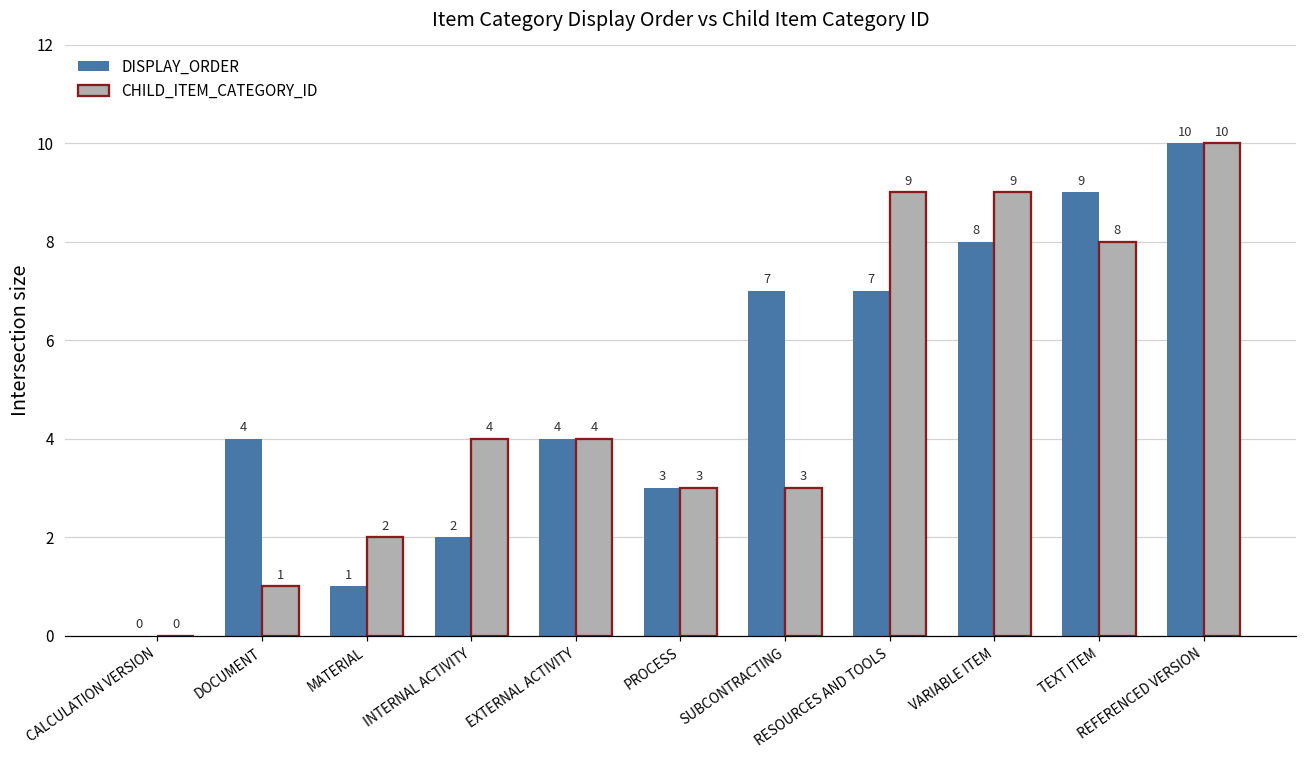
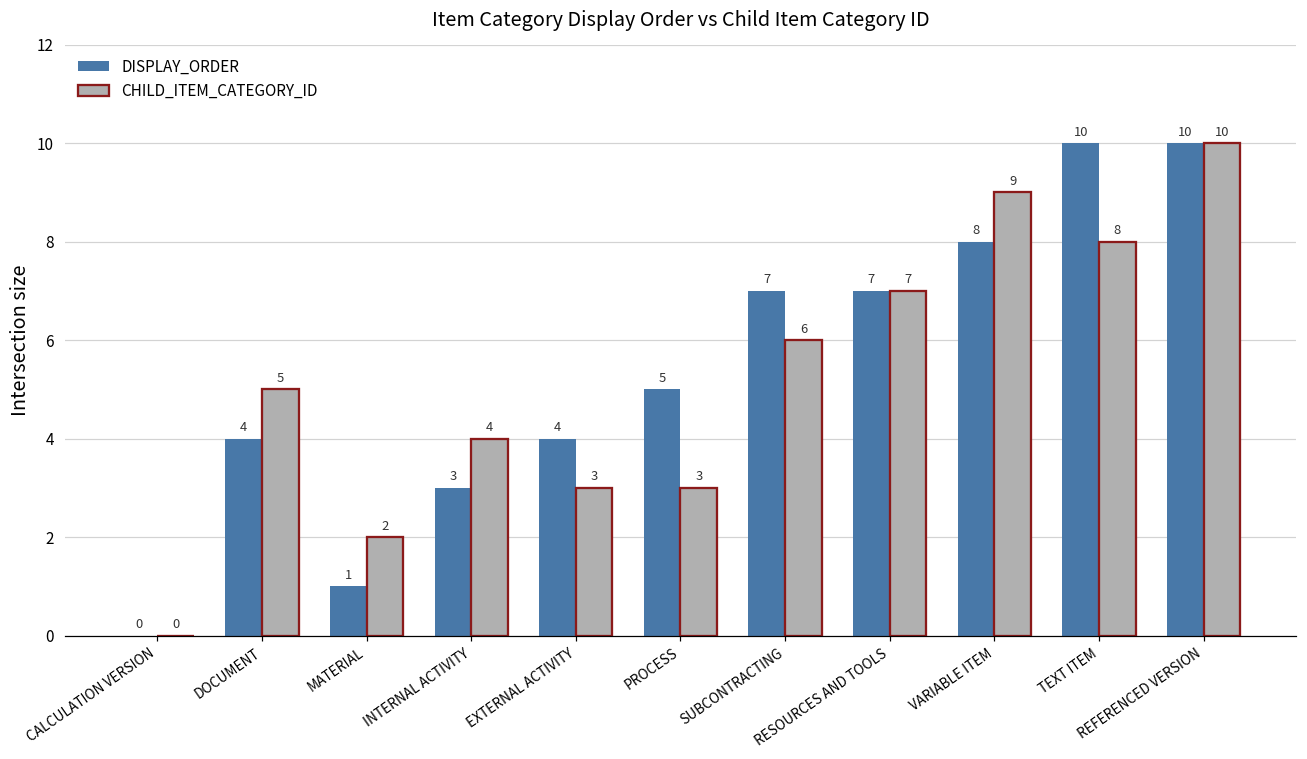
  {
    "DISPLAY_ORDER": {
      "CALCULATION VERSION": 0,
      "DOCUMENT": 4,
      "MATERIAL": 1,
-     "INTERNAL ACTIVITY": 2,
+     "INTERNAL ACTIVITY": 3,
      "EXTERNAL ACTIVITY": 4,
-     "PROCESS": 3,
+     "PROCESS": 5,
      "SUBCONTRACTING": 7,
      "RESOURCES AND TOOLS": 7,
      "VARIABLE ITEM": 8,
-     "TEXT ITEM": 9,
+     "TEXT ITEM": 10,
      "REFERENCED VERSION": 10
    },
    "CHILD_ITEM_CATEGORY_ID": {
      "CALCULATION VERSION": 0,
-     "DOCUMENT": 1,
+     "DOCUMENT": 5,
      "MATERIAL": 2,
      "INTERNAL ACTIVITY": 4,
-     "EXTERNAL ACTIVITY": 4,
+     "EXTERNAL ACTIVITY": 3,
      "PROCESS": 3,
-     "SUBCONTRACTING": 3,
-     "RESOURCES AND TOOLS": 9,
+     "SUBCONTRACTING": 6,
+     "RESOURCES AND TOOLS": 7,
      "VARIABLE ITEM": 9,
      "TEXT ITEM": 8,
      "REFERENCED VERSION": 10
    }
  }
